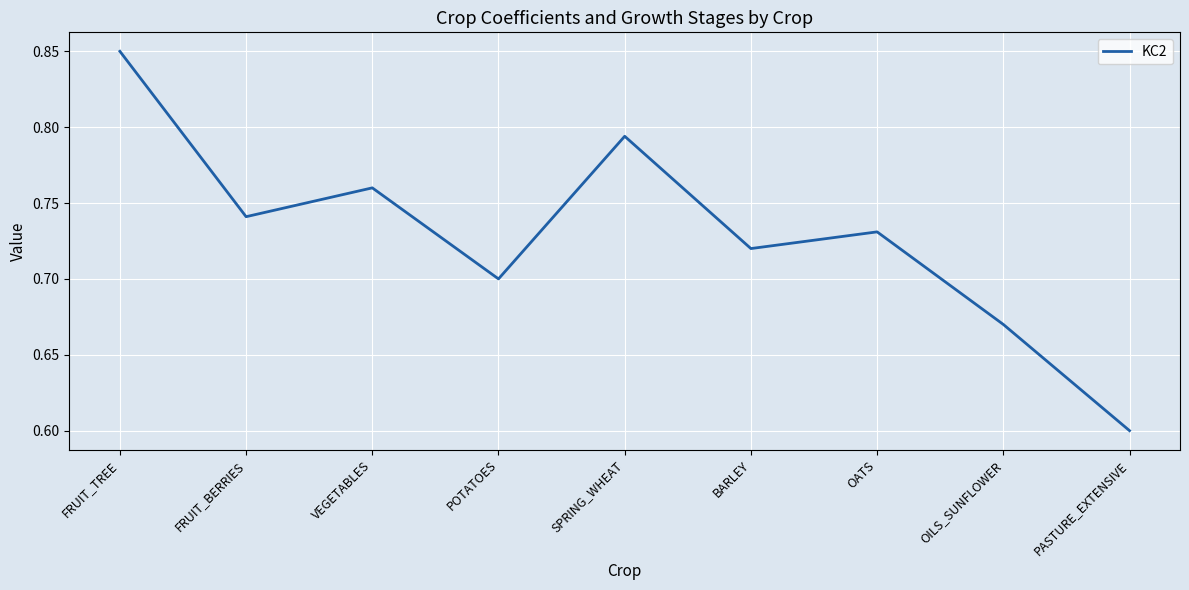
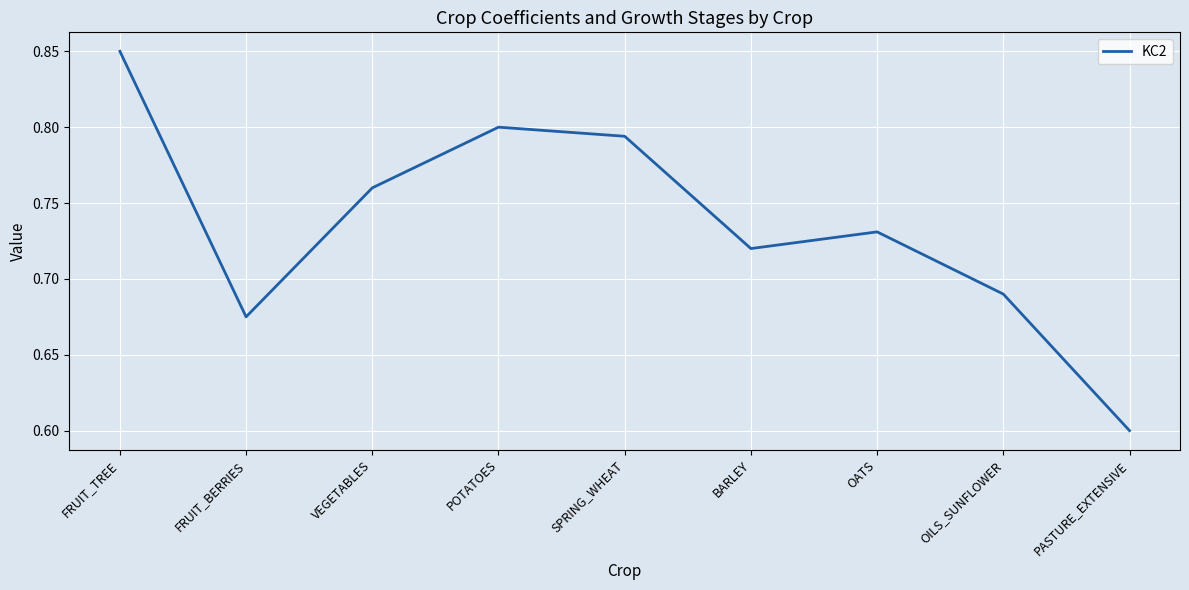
  {
    "FRUIT_TREE": 0.850,
-   "FRUIT_BERRIES": 0.741,
+   "FRUIT_BERRIES": 0.675,
    "VEGETABLES": 0.760,
-   "POTATOES": 0.7,
+   "POTATOES": 0.8,
    "SPRING_WHEAT": 0.794,
    "BARLEY": 0.720,
    "OATS": 0.731,
-   "OILS_SUNFLOWER": 0.67,
+   "OILS_SUNFLOWER": 0.69,
    "PASTURE_EXTENSIVE": 0.600
  }
